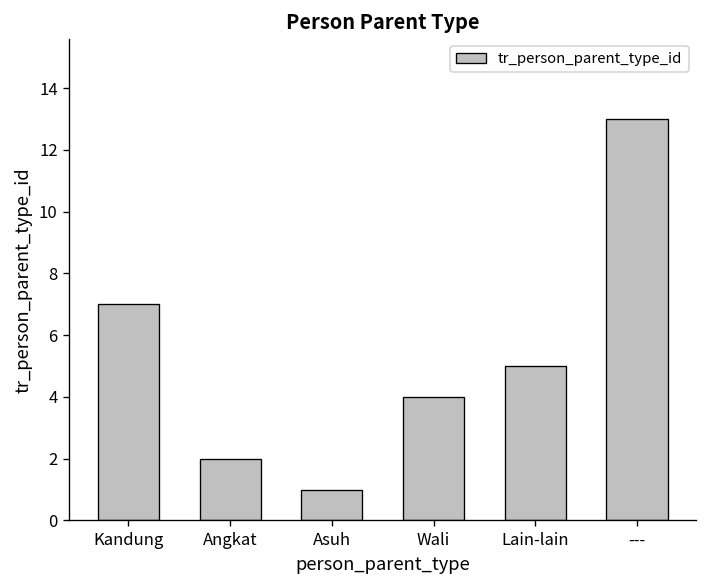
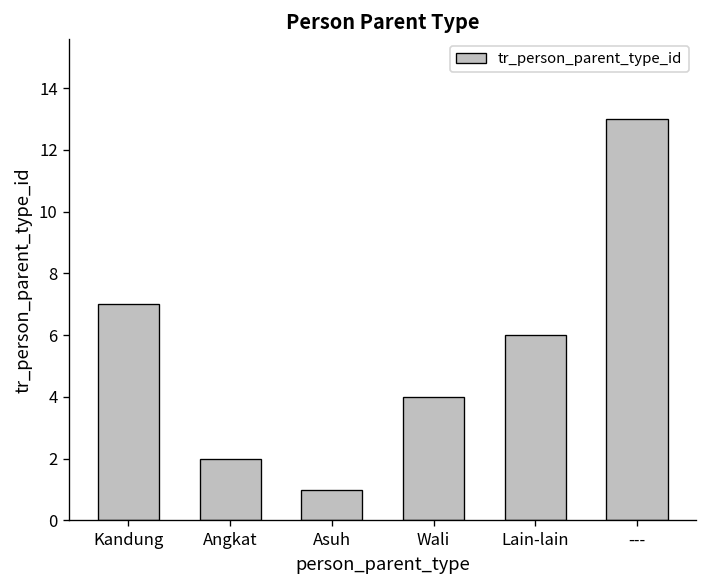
  {
    "Kandung": 7,
    "Angkat": 2,
    "Asuh": 1,
    "Wali": 4,
-   "Lain-lain": 5,
+   "Lain-lain": 6,
    "---": 13
  }
